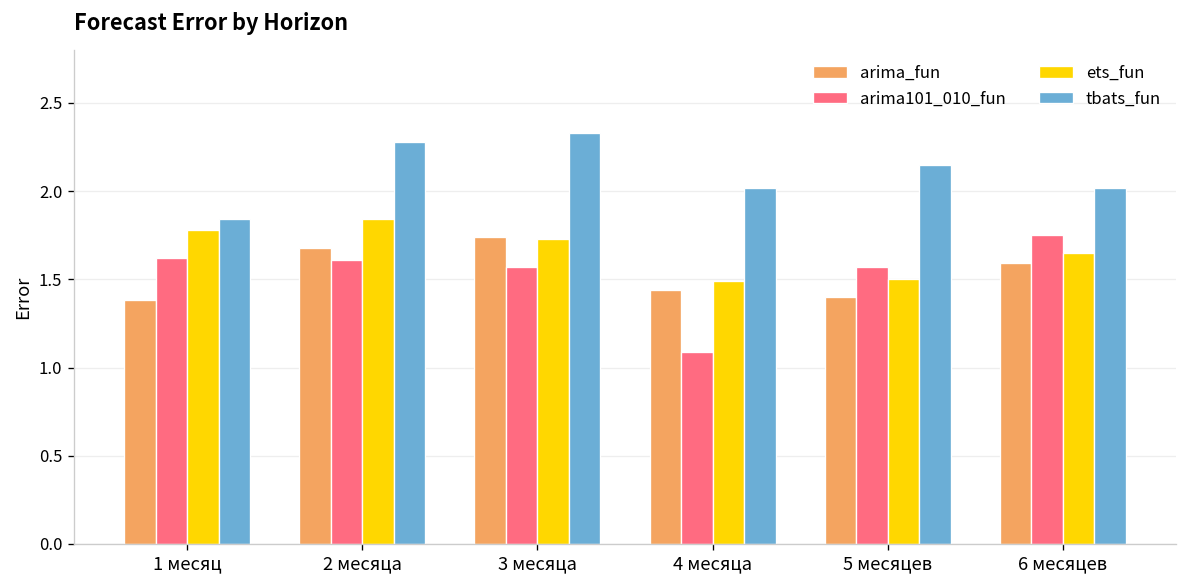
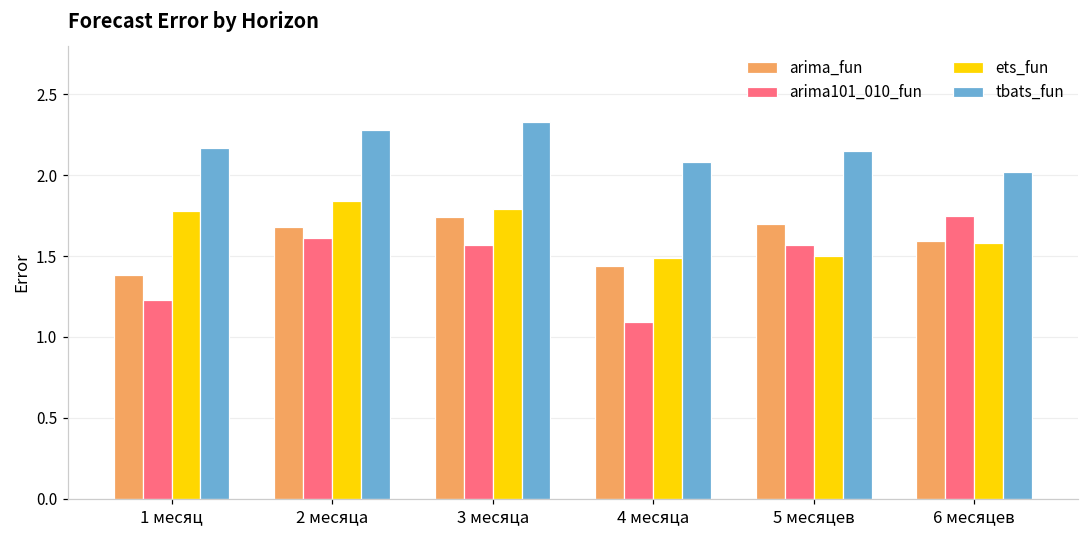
  {
    "arima_fun": {
      "1 месяц": 1.38,
      "2 месяца": 1.68,
      "3 месяца": 1.74,
      "4 месяца": 1.44,
-     "5 месяцев": 1.4,
+     "5 месяцев": 1.7,
      "6 месяцев": 1.6
    },
    "arima101_010_fun": {
-     "1 месяц": 1.62,
+     "1 месяц": 1.23,
      "2 месяца": 1.61,
      "3 месяца": 1.57,
      "4 месяца": 1.09,
      "5 месяцев": 1.57,
      "6 месяцев": 1.75
    },
    "ets_fun": {
      "1 месяц": 1.78,
      "2 месяца": 1.84,
-     "3 месяца": 1.73,
+     "3 месяца": 1.79,
      "4 месяца": 1.49,
      "5 месяцев": 1.50,
-     "6 месяцев": 1.65
+     "6 месяцев": 1.58
    },
    "tbats_fun": {
-     "1 месяц": 1.84,
+     "1 месяц": 2.17,
      "2 месяца": 2.28,
      "3 месяца": 2.33,
-     "4 месяца": 2.02,
+     "4 месяца": 2.08,
      "5 месяцев": 2.15,
      "6 месяцев": 2.02
    }
  }
